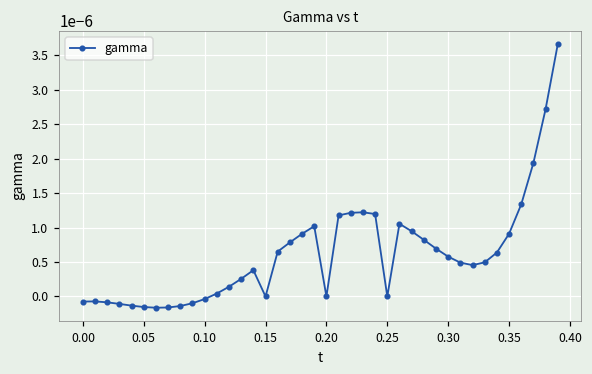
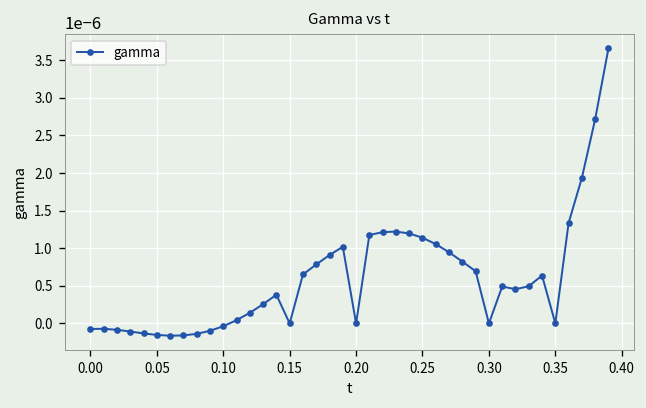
  {
    "0.00": -0.0000001,
    "0.05": -0.0000002,
    "0.10": 0.000000,
    "0.15": 0.000000,
    "0.20": 0.000000,
-   "0.25": 0.000000,
-   "0.30": 0.000001,
-   "0.35": 0.000001
+   "0.25": 0.000001,
+   "0.30": 0.000000,
+   "0.35": 0.000000
  }
